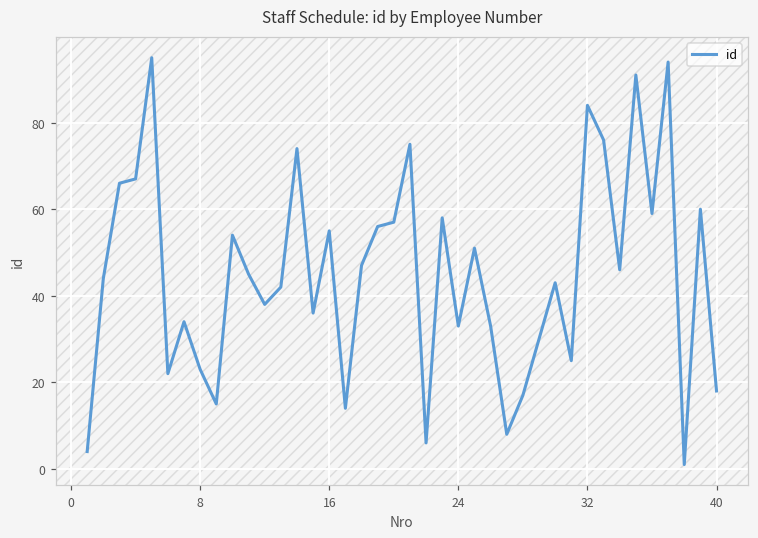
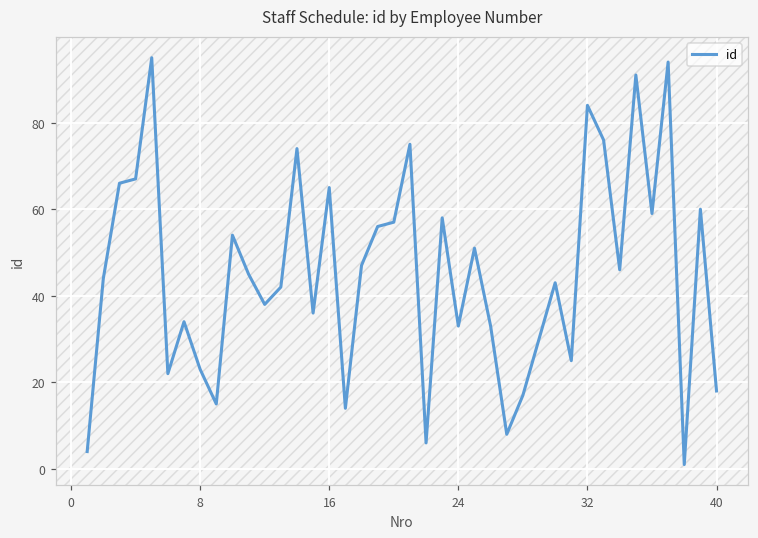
  {
    "8": 23,
-   "16": 55,
+   "16": 65,
    "24": 33,
    "32": 84,
    "40": 18
  }
